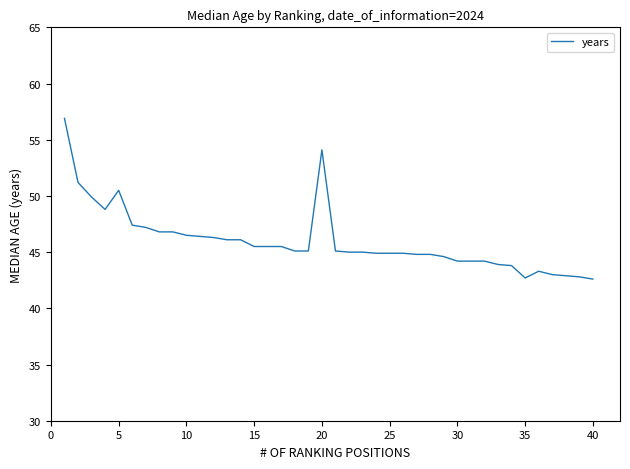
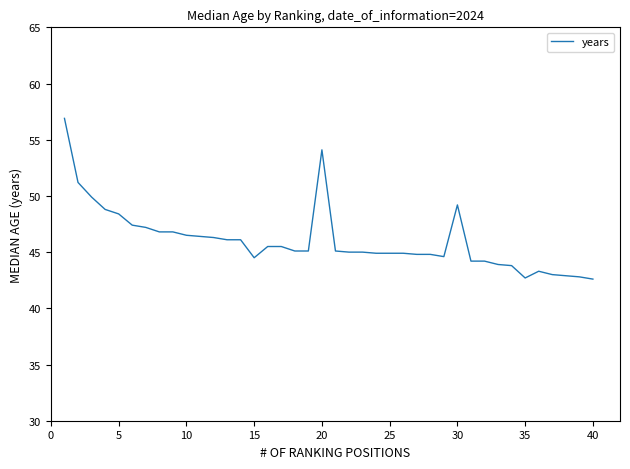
  {
-   "5": 50.5,
+   "5": 48.4,
    "10": 46.5,
-   "15": 45.5,
+   "15": 44.5,
    "20": 54.1,
    "25": 44.9,
-   "30": 44.2,
+   "30": 49.2,
    "35": 42.7,
    "40": 42.6
  }
